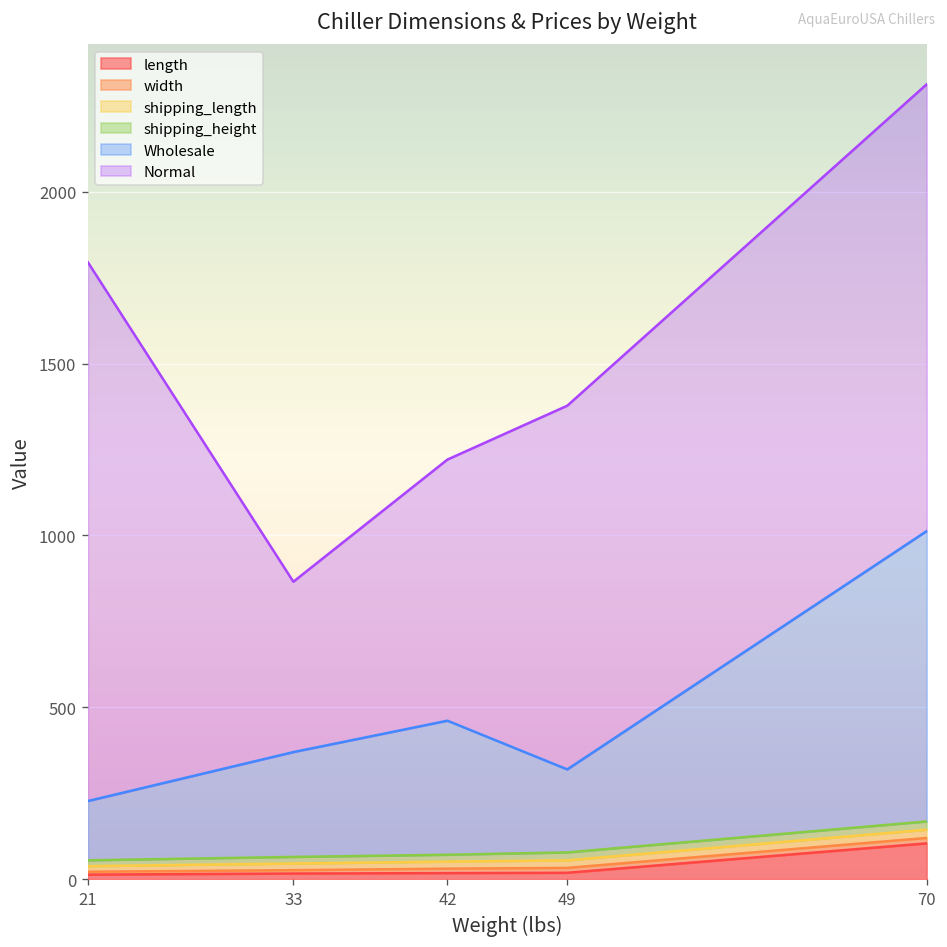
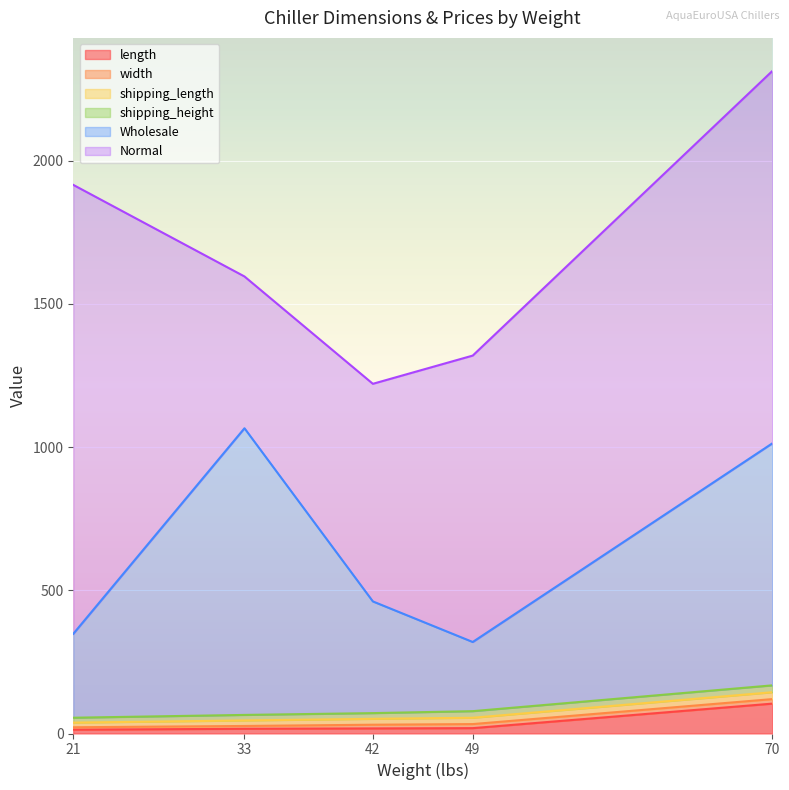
  {
    "length": {
      "33": 20,
      "42": 20,
      "49": 20,
      "70": 100
    },
    "shipping_height": {
      "21": 20,
      "33": 20,
      "42": 20,
      "49": 20,
      "70": 20
    },
    "Wholesale": {
-     "21": 170,
-     "33": 300,
+     "21": 290,
+     "33": 1000,
      "42": 390,
      "49": 240,
      "70": 840
    },
    "Normal": {
      "21": 1570,
-     "33": 500,
+     "33": 530,
      "42": 760,
-     "49": 1060,
+     "49": 1000,
      "70": 1300
    }
  }
